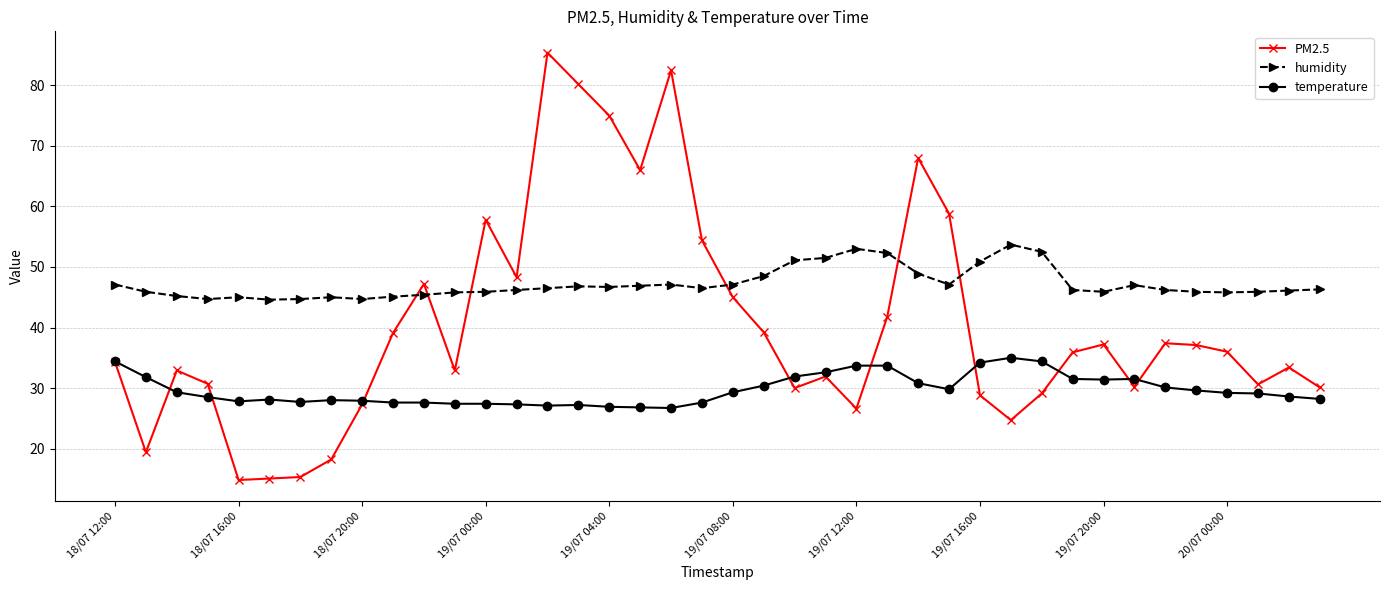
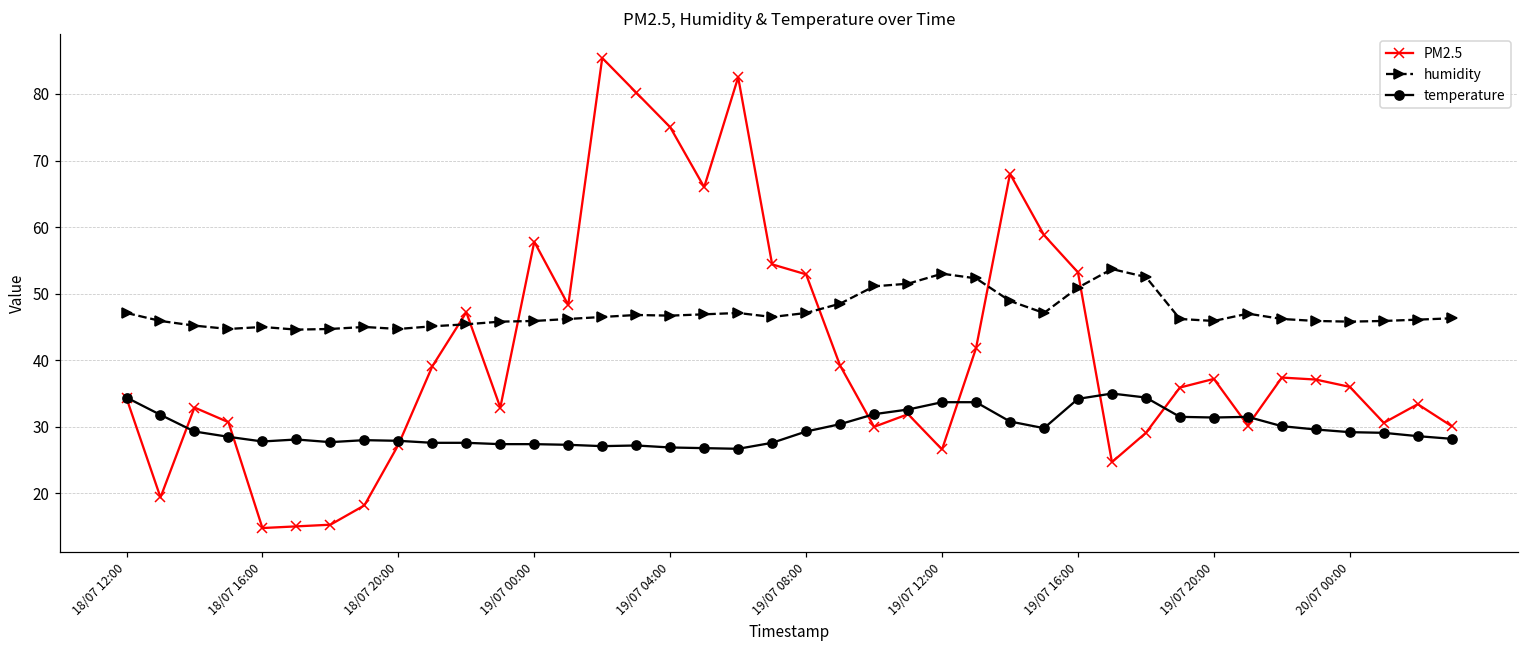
  {
    "PM2.5": {
      "18/07 16:00": 15,
      "18/07 20:00": 27,
      "19/07 00:00": 58,
      "19/07 04:00": 75,
-     "19/07 08:00": 45,
+     "19/07 08:00": 53,
      "19/07 12:00": 27,
-     "19/07 16:00": 29,
+     "19/07 16:00": 53,
      "19/07 20:00": 37,
      "20/07 00:00": 36
    }
  }
